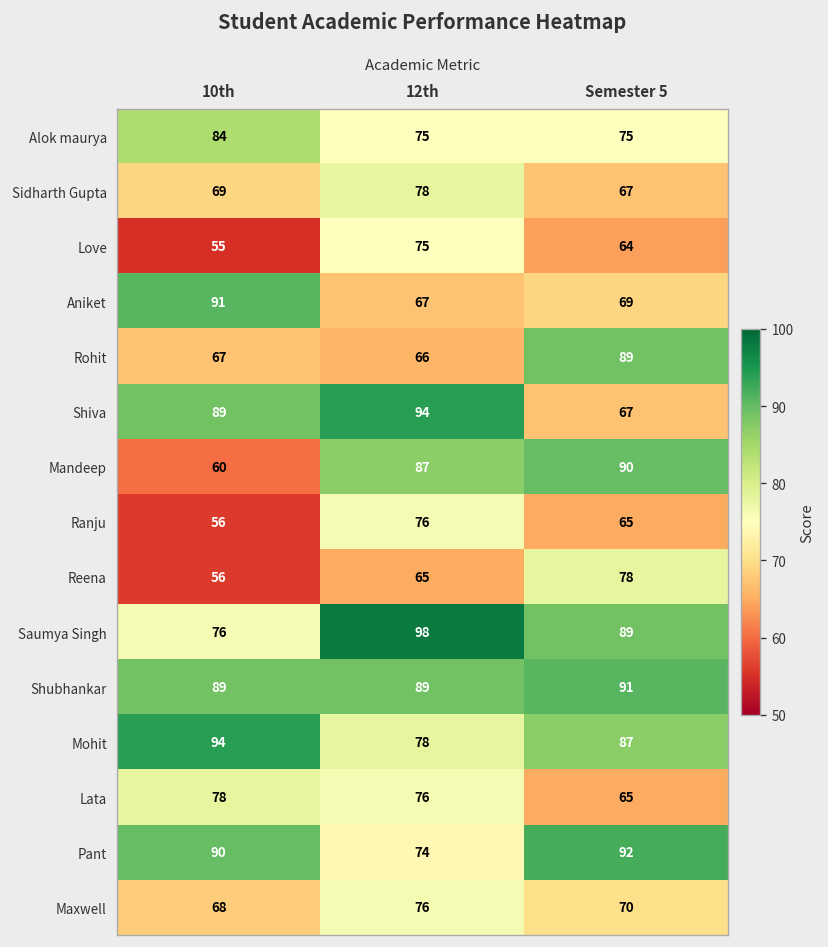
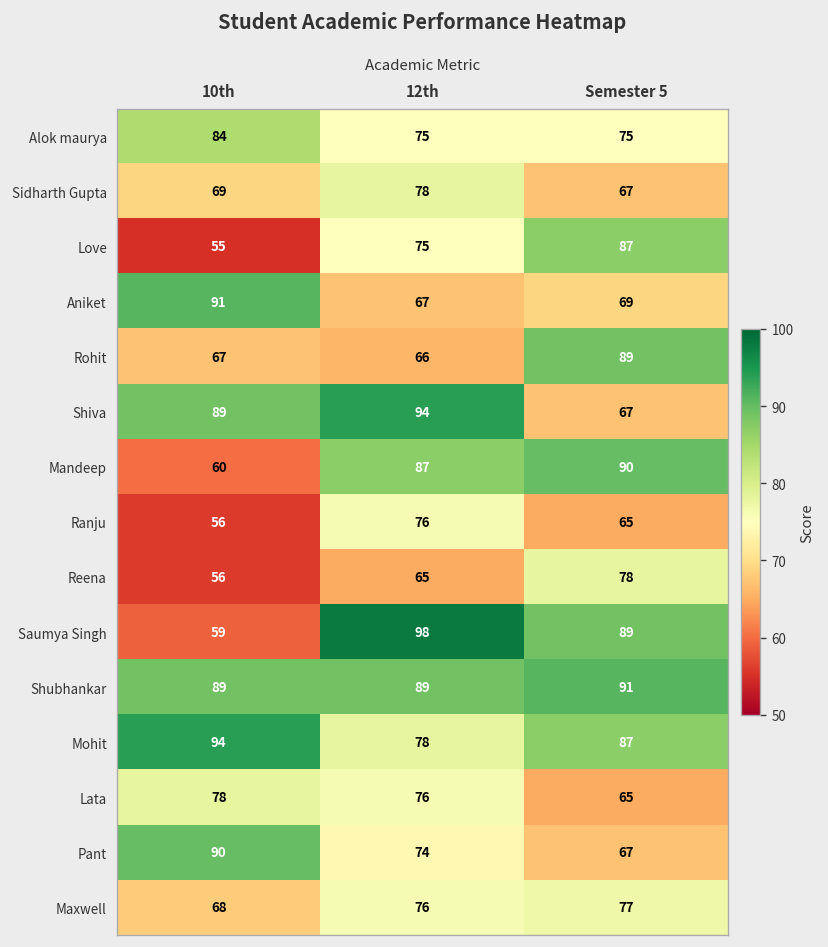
  {
    "Alok maurya": {
      "10th": 84,
      "12th": 75,
      "Semester 5": 75
    },
    "Sidharth Gupta": {
      "10th": 69,
      "12th": 78,
      "Semester 5": 67
    },
    "Love": {
      "10th": 55,
      "12th": 75,
-     "Semester 5": 64
+     "Semester 5": 87
    },
    "Aniket": {
      "10th": 91,
      "12th": 67,
      "Semester 5": 69
    },
    "Rohit": {
      "10th": 67,
      "12th": 66,
      "Semester 5": 89
    },
    "Shiva": {
      "10th": 89,
      "12th": 94,
      "Semester 5": 67
    },
    "Mandeep": {
      "10th": 60,
      "12th": 87,
      "Semester 5": 90
    },
    "Ranju": {
      "10th": 56,
      "12th": 76,
      "Semester 5": 65
    },
    "Reena": {
      "10th": 56,
      "12th": 65,
      "Semester 5": 78
    },
    "Saumya Singh": {
-     "10th": 76,
+     "10th": 59,
      "12th": 98,
      "Semester 5": 89
    },
    "Shubhankar": {
      "10th": 89,
      "12th": 89,
      "Semester 5": 91
    },
    "Mohit": {
      "10th": 94,
      "12th": 78,
      "Semester 5": 87
    },
    "Lata": {
      "10th": 78,
      "12th": 76,
      "Semester 5": 65
    },
    "Pant": {
      "10th": 90,
      "12th": 74,
-     "Semester 5": 92
+     "Semester 5": 67
    },
    "Maxwell": {
      "10th": 68,
      "12th": 76,
-     "Semester 5": 70
+     "Semester 5": 77
    }
  }
